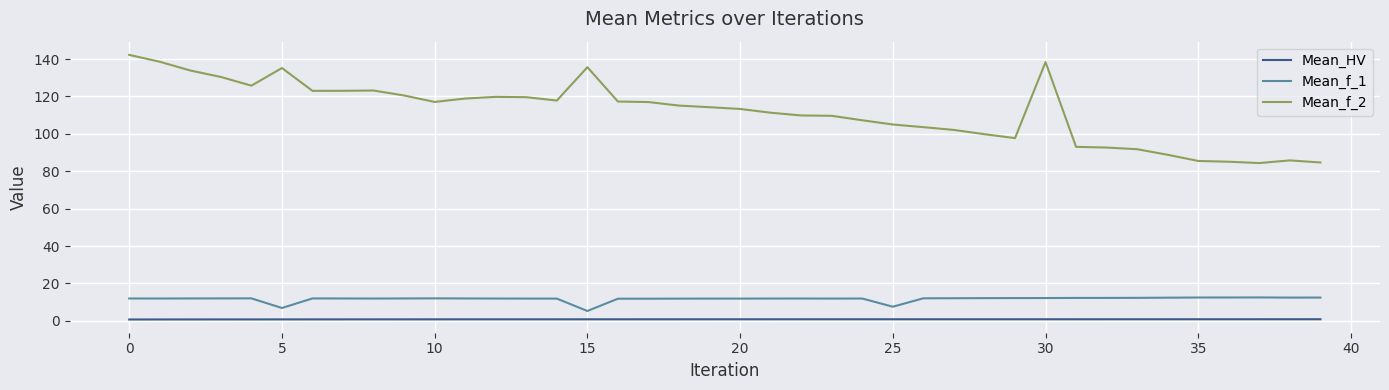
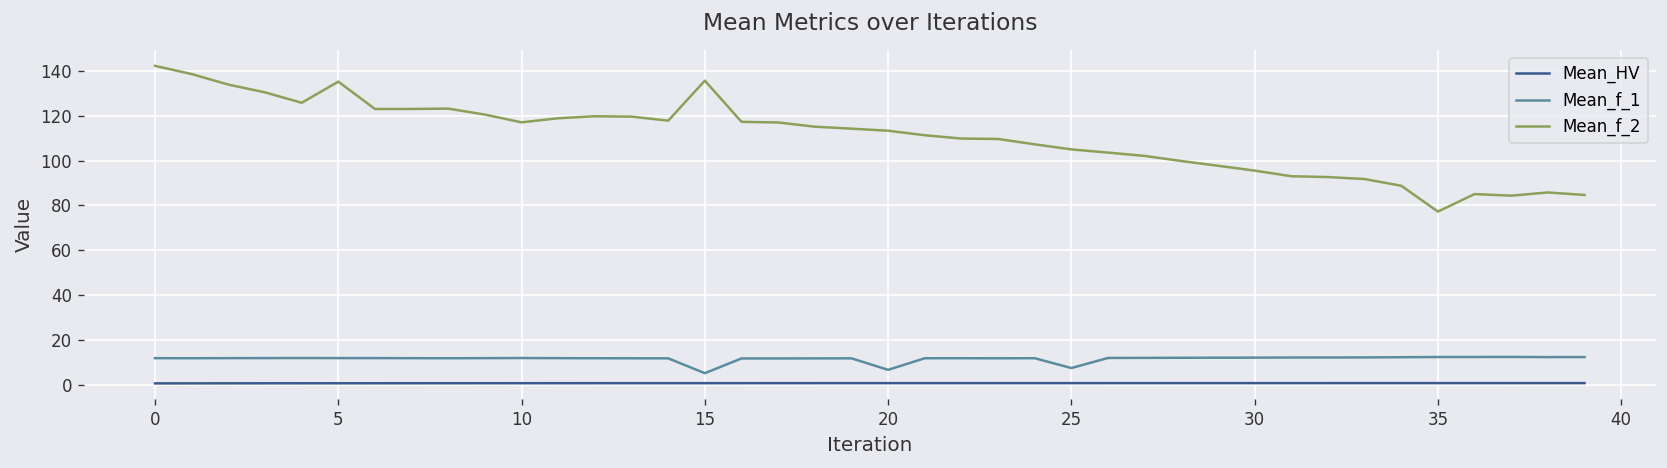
  {
    "Mean_HV": {
      "0": 1,
      "5": 1,
      "10": 1,
      "15": 1,
      "20": 1,
      "25": 1,
      "30": 1,
      "35": 1
    },
    "Mean_f_1": {
      "0": 12,
-     "5": 7,
+     "5": 12,
      "10": 12,
      "15": 5,
-     "20": 12,
+     "20": 7,
      "25": 8,
      "30": 12,
      "35": 12
    },
    "Mean_f_2": {
      "0": 142,
      "5": 135,
      "10": 117,
      "15": 136,
      "20": 113,
      "25": 105,
-     "30": 138,
-     "35": 85
+     "30": 96,
+     "35": 77
    }
  }
